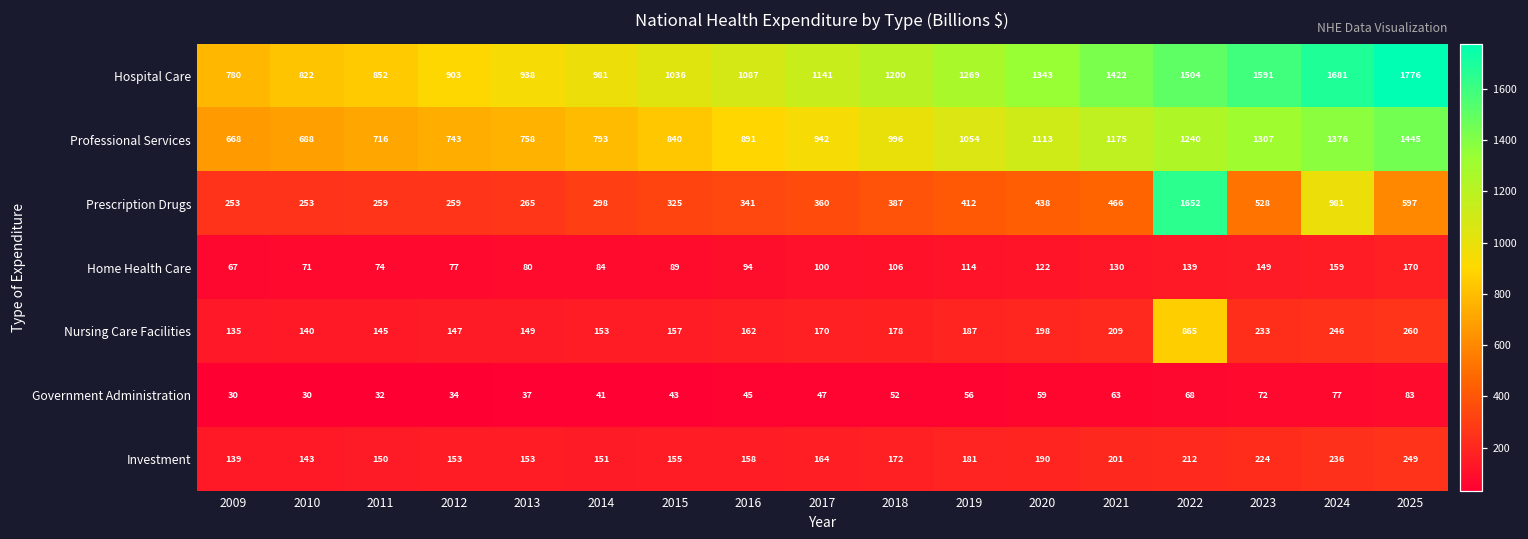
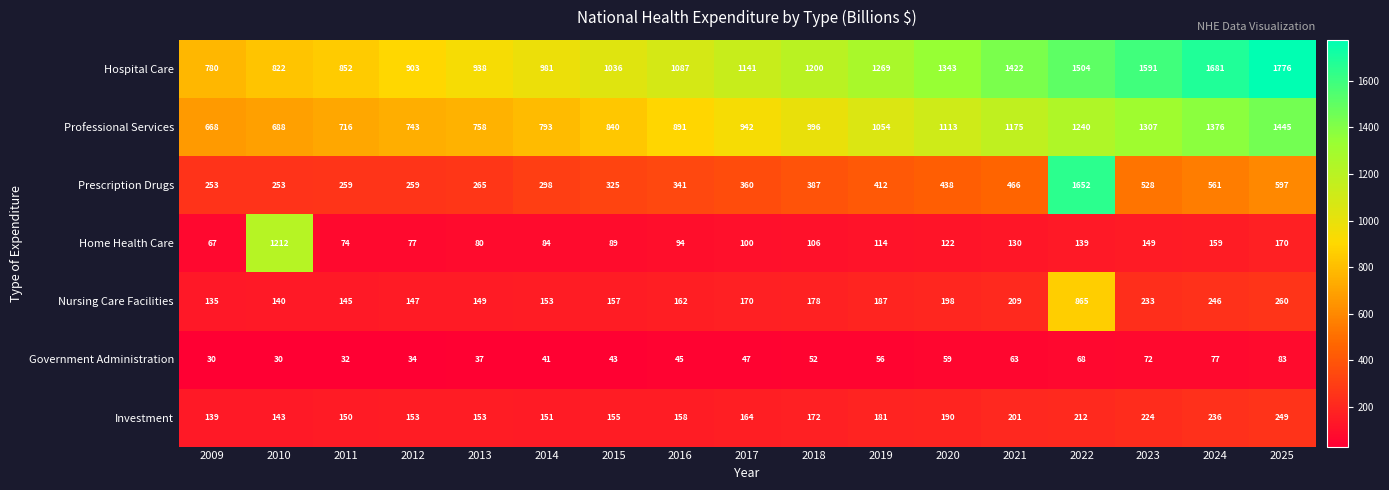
  {
    "Hospital Care": {
      "2009": 780,
      "2010": 822,
      "2011": 852,
      "2012": 903,
      "2013": 938,
      "2014": 981,
      "2015": 1036,
      "2016": 1087,
      "2017": 1141,
      "2018": 1200,
      "2019": 1269,
      "2020": 1343,
      "2021": 1422,
      "2022": 1504,
      "2023": 1591,
      "2024": 1681,
      "2025": 1776
    },
    "Professional Services": {
      "2009": 668,
      "2010": 688,
      "2011": 716,
      "2012": 743,
      "2013": 758,
      "2014": 793,
      "2015": 840,
      "2016": 891,
      "2017": 942,
      "2018": 996,
      "2019": 1054,
      "2020": 1113,
      "2021": 1175,
      "2022": 1240,
      "2023": 1307,
      "2024": 1376,
      "2025": 1445
    },
    "Prescription Drugs": {
      "2009": 253,
      "2010": 253,
      "2011": 259,
      "2012": 259,
      "2013": 265,
      "2014": 298,
      "2015": 325,
      "2016": 341,
      "2017": 360,
      "2018": 387,
      "2019": 412,
      "2020": 438,
      "2021": 466,
      "2022": 1652,
      "2023": 528,
-     "2024": 981,
+     "2024": 561,
      "2025": 597
    },
    "Home Health Care": {
      "2009": 67,
-     "2010": 71,
+     "2010": 1212,
      "2011": 74,
      "2012": 77,
      "2013": 80,
      "2014": 84,
      "2015": 89,
      "2016": 94,
      "2017": 100,
      "2018": 106,
      "2019": 114,
      "2020": 122,
      "2021": 130,
      "2022": 139,
      "2023": 149,
      "2024": 159,
      "2025": 170
    },
    "Nursing Care Facilities": {
      "2009": 135,
      "2010": 140,
      "2011": 145,
      "2012": 147,
      "2013": 149,
      "2014": 153,
      "2015": 157,
      "2016": 162,
      "2017": 170,
      "2018": 178,
      "2019": 187,
      "2020": 198,
      "2021": 209,
      "2022": 865,
      "2023": 233,
      "2024": 246,
      "2025": 260
    },
    "Government Administration": {
      "2009": 30,
      "2010": 30,
      "2011": 32,
      "2012": 34,
      "2013": 37,
      "2014": 41,
      "2015": 43,
      "2016": 45,
      "2017": 47,
      "2018": 52,
      "2019": 56,
      "2020": 59,
      "2021": 63,
      "2022": 68,
      "2023": 72,
      "2024": 77,
      "2025": 83
    },
    "Investment": {
      "2009": 139,
      "2010": 143,
      "2011": 150,
      "2012": 153,
      "2013": 153,
      "2014": 151,
      "2015": 155,
      "2016": 158,
      "2017": 164,
      "2018": 172,
      "2019": 181,
      "2020": 190,
      "2021": 201,
      "2022": 212,
      "2023": 224,
      "2024": 236,
      "2025": 249
    }
  }
